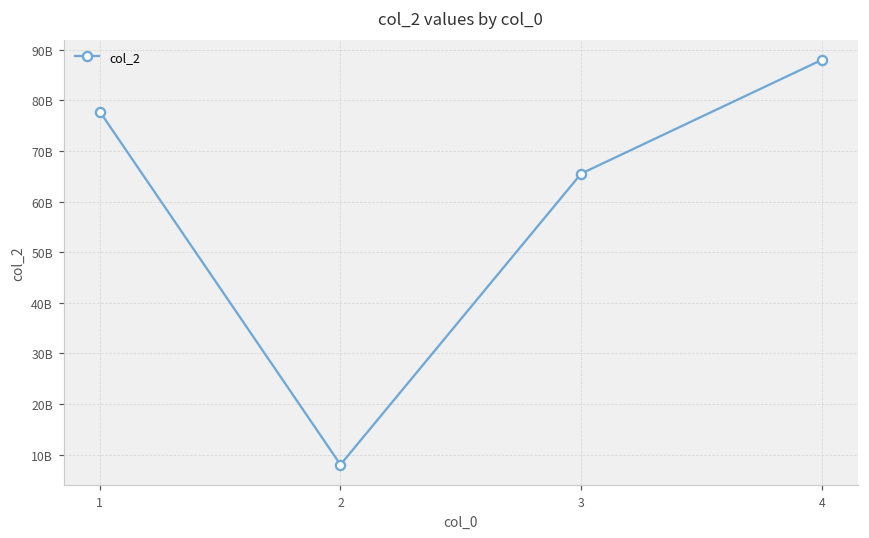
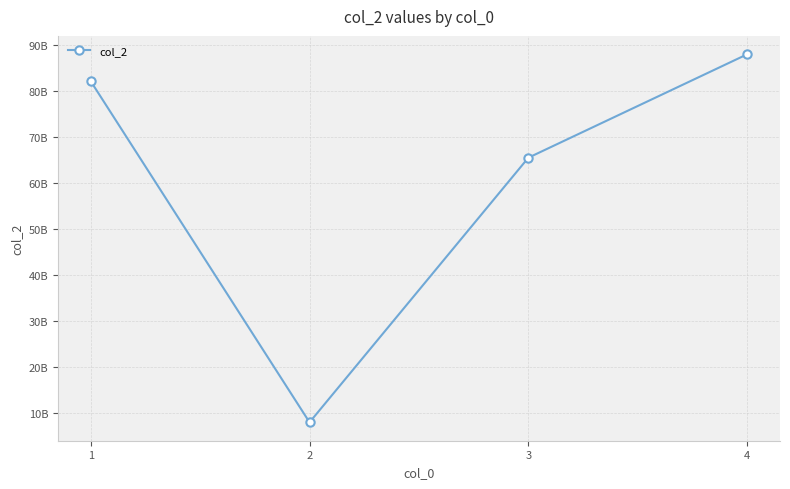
  {
-   "1": 78000000000,
+   "1": 82000000000,
    "2": 8000000000,
    "3": 66000000000,
    "4": 88000000000
  }
